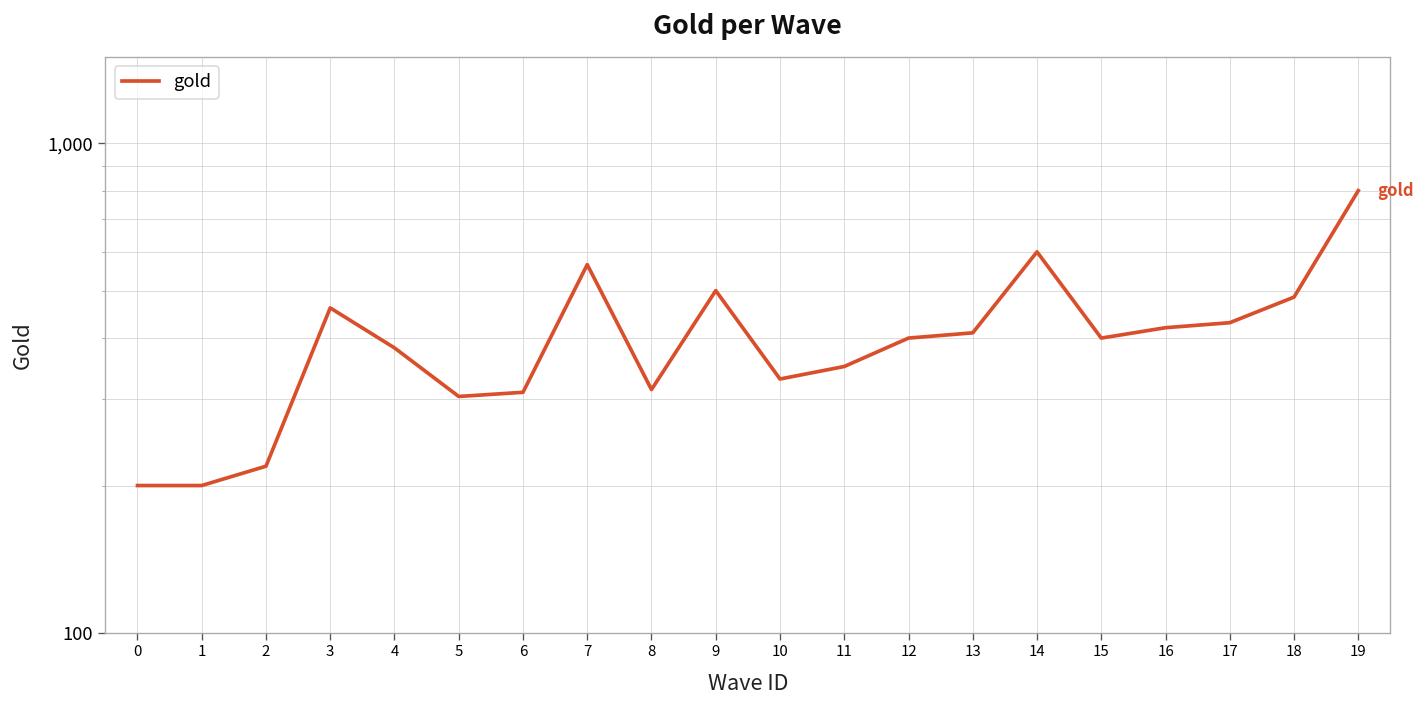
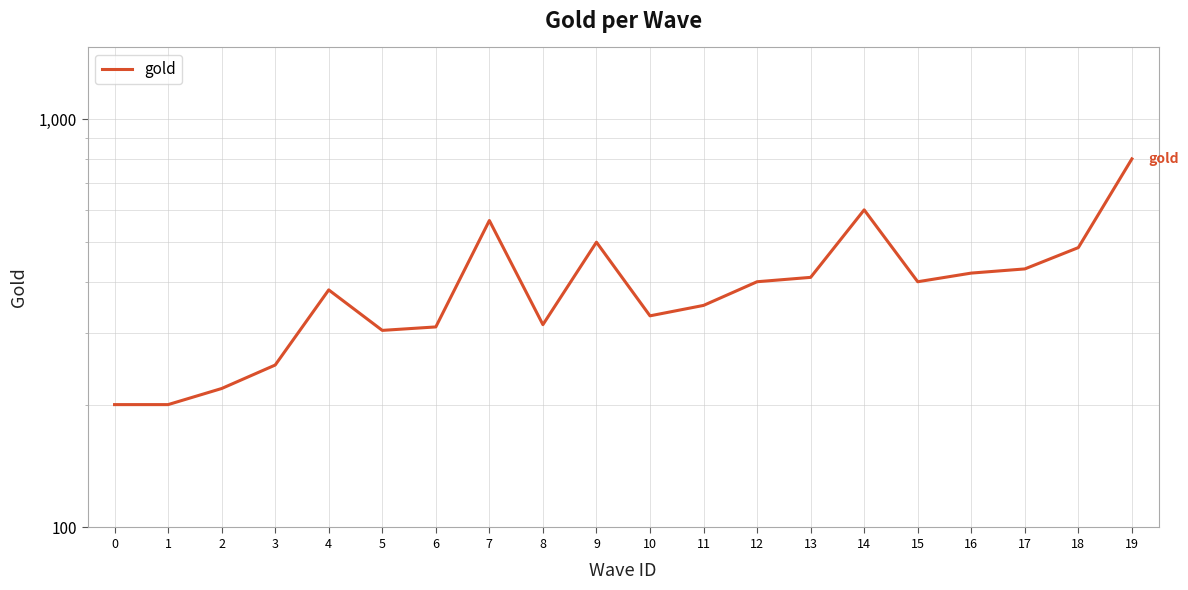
  {
    "0": 200,
    "1": 200,
    "2": 220,
-   "3": 460,
+   "3": 250,
    "4": 380,
    "5": 300,
    "6": 310,
    "7": 570,
    "8": 310,
    "9": 500,
    "10": 330,
    "11": 350,
    "12": 400,
    "13": 410,
    "14": 600,
    "15": 400,
    "16": 420,
    "17": 430,
    "18": 490,
    "19": 800
  }
